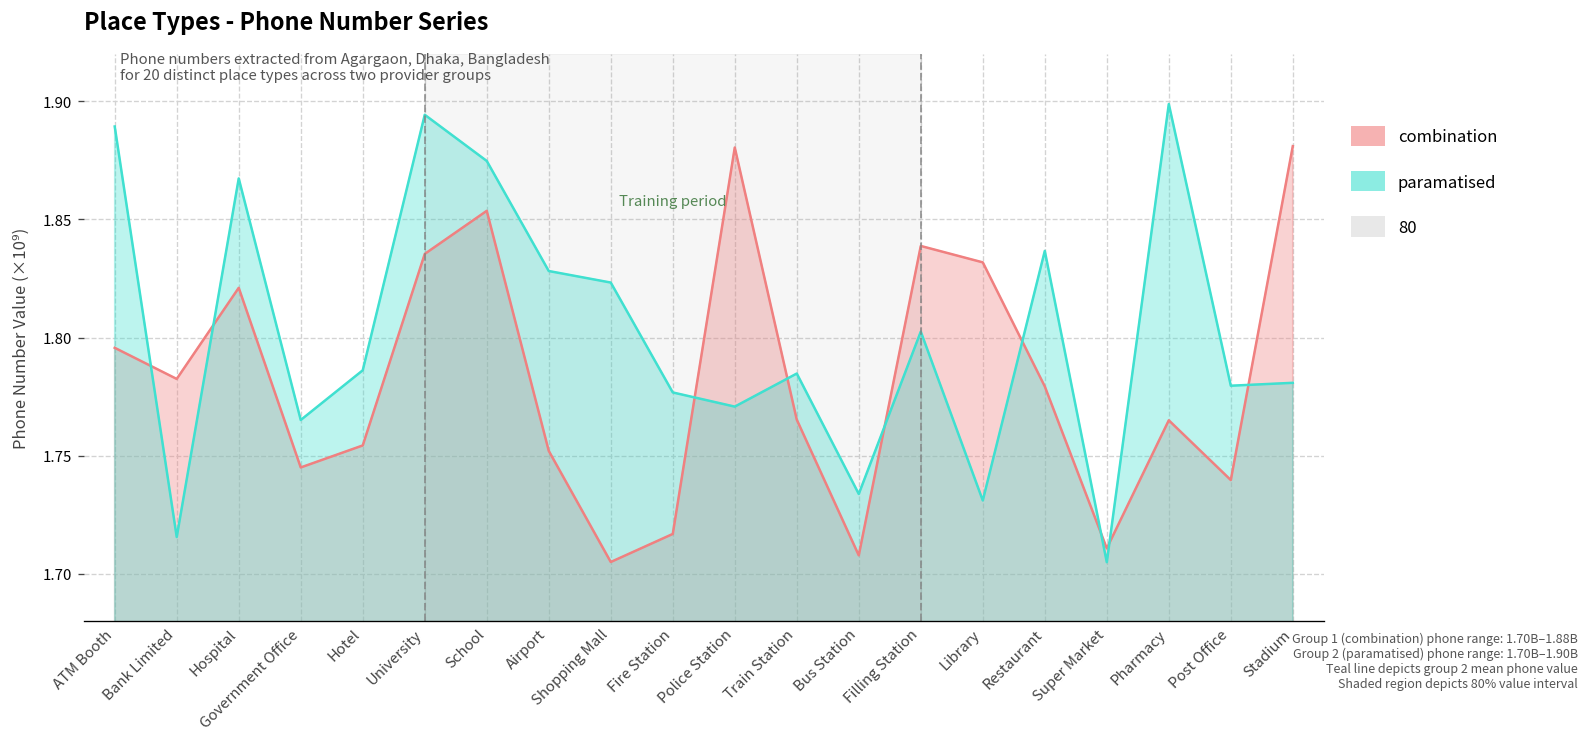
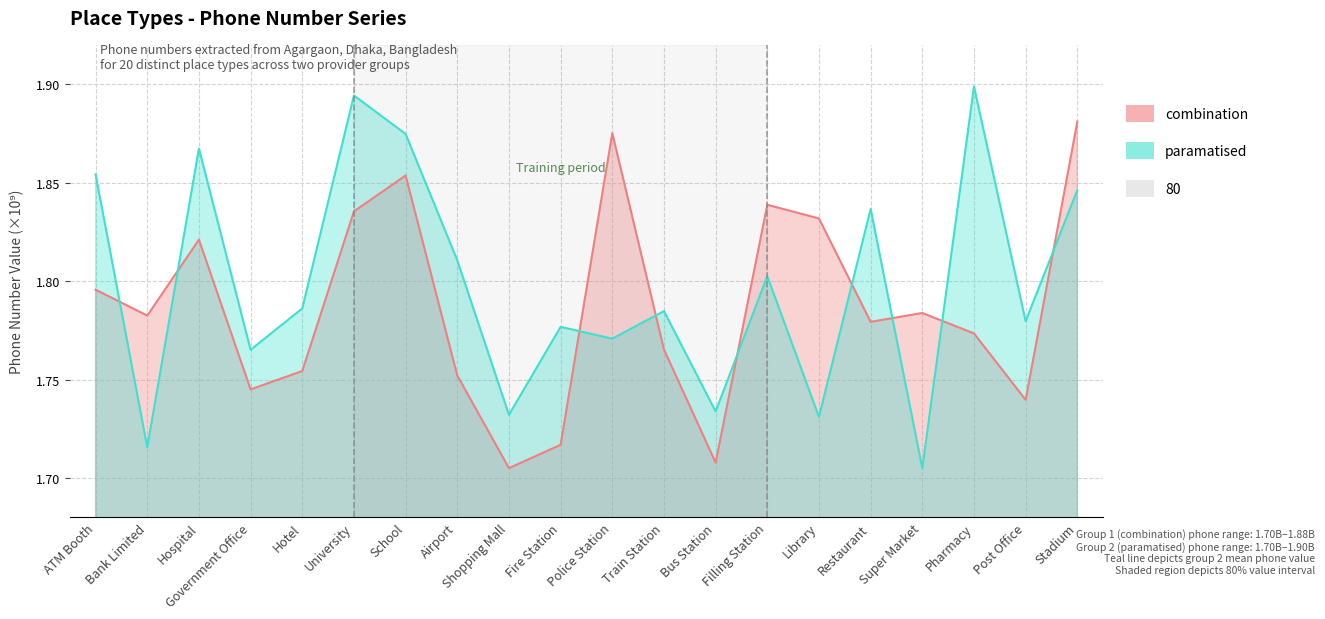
  {
    "combination": {
      "ATM Booth": 1.796,
      "Bank Limited": 1.782,
      "Hospital": 1.821,
      "Government Office": 1.745,
      "Hotel": 1.754,
      "University": 1.835,
      "School": 1.854,
      "Airport": 1.752,
      "Shopping Mall": 1.705,
      "Fire Station": 1.717,
-     "Police Station": 1.880,
+     "Police Station": 1.875,
      "Train Station": 1.765,
      "Bus Station": 1.708,
      "Filling Station": 1.839,
      "Library": 1.832,
      "Restaurant": 1.779,
-     "Super Market": 1.711,
-     "Pharmacy": 1.765,
+     "Super Market": 1.784,
+     "Pharmacy": 1.773,
      "Post Office": 1.740,
      "Stadium": 1.881
    },
    "paramatised": {
-     "ATM Booth": 1.889,
+     "ATM Booth": 1.854,
      "Bank Limited": 1.716,
      "Hospital": 1.867,
      "Government Office": 1.765,
      "Hotel": 1.786,
      "University": 1.894,
      "School": 1.875,
-     "Airport": 1.828,
-     "Shopping Mall": 1.823,
+     "Airport": 1.811,
+     "Shopping Mall": 1.732,
      "Fire Station": 1.777,
      "Police Station": 1.771,
      "Train Station": 1.785,
      "Bus Station": 1.734,
      "Filling Station": 1.802,
      "Library": 1.731,
      "Restaurant": 1.837,
      "Super Market": 1.705,
      "Pharmacy": 1.899,
      "Post Office": 1.780,
-     "Stadium": 1.781
+     "Stadium": 1.846
    }
  }
